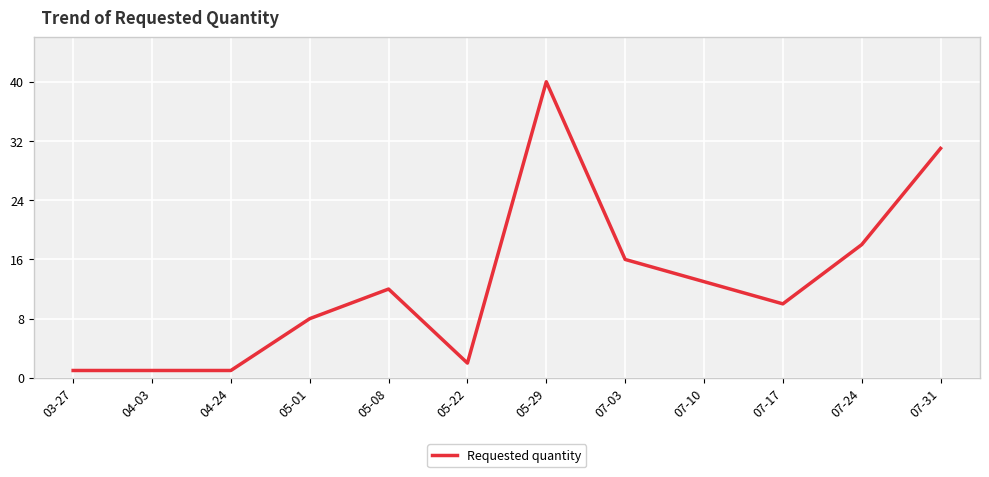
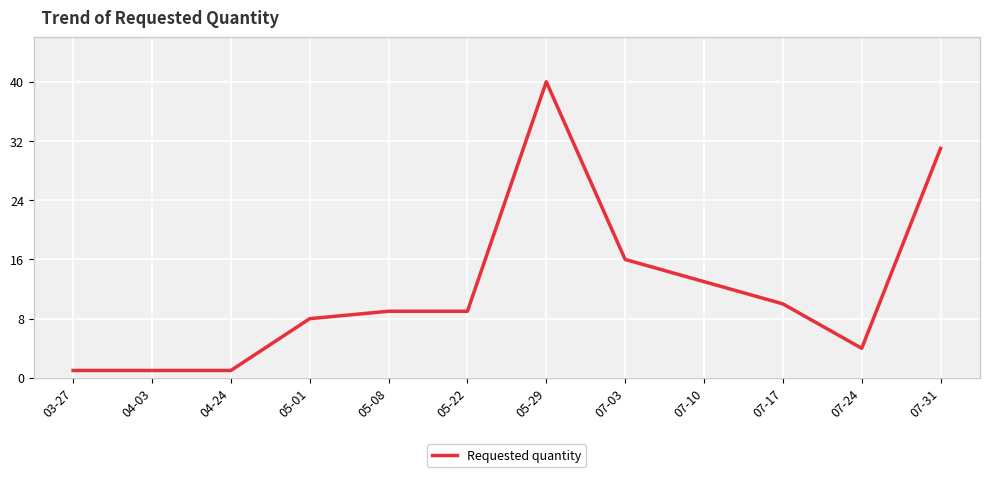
  {
    "03-27": 1,
    "04-03": 1,
    "04-24": 1,
    "05-01": 8,
-   "05-08": 12,
-   "05-22": 2,
+   "05-08": 9,
+   "05-22": 9,
    "05-29": 40,
    "07-03": 16,
    "07-10": 13,
    "07-17": 10,
-   "07-24": 18,
+   "07-24": 4,
    "07-31": 31
  }
